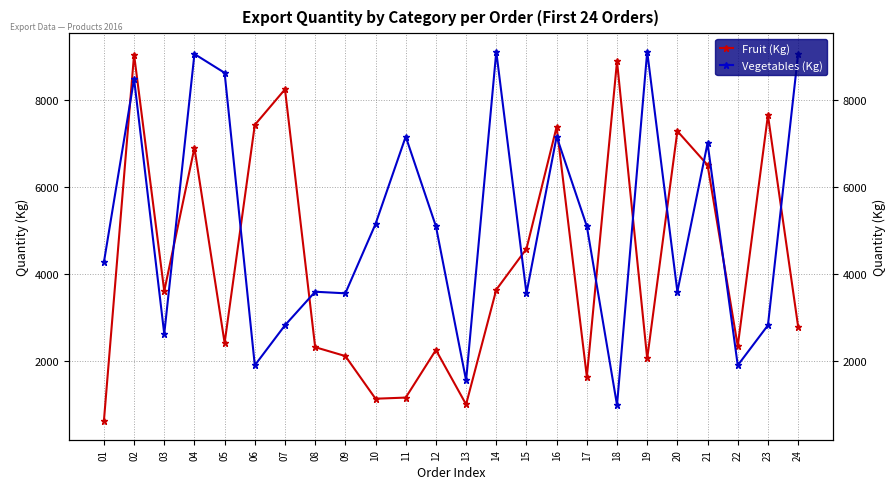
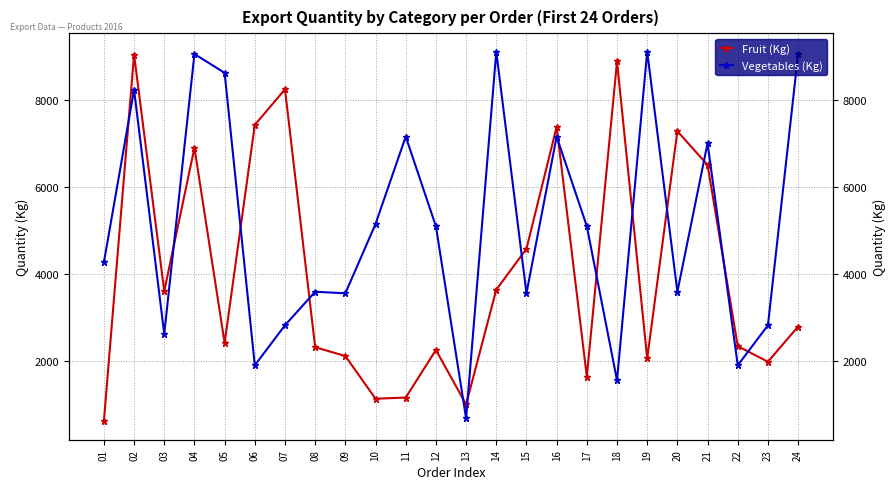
  {
    "Fruit (Kg)": {
      "01": 600,
      "02": 9000,
      "03": 3600,
      "04": 6900,
      "05": 2400,
      "06": 7400,
      "07": 8300,
      "08": 2300,
      "09": 2100,
      "10": 1100,
      "11": 1200,
      "12": 2300,
      "13": 1000,
      "14": 3600,
      "15": 4600,
      "16": 7400,
      "17": 1600,
      "18": 8900,
      "19": 2100,
      "20": 7300,
      "21": 6500,
      "22": 2300,
-     "23": 7700,
+     "23": 2000,
      "24": 2800
    },
    "Vegetables (Kg)": {
      "01": 4300,
-     "02": 8500,
+     "02": 8200,
      "03": 2600,
      "04": 9100,
      "05": 8600,
      "06": 1900,
      "07": 2800,
      "08": 3600,
      "09": 3600,
      "10": 5200,
      "11": 7200,
      "12": 5100,
-     "13": 1600,
+     "13": 700,
      "14": 9100,
      "15": 3600,
      "16": 7200,
      "17": 5100,
-     "18": 1000,
+     "18": 1600,
      "19": 9100,
      "20": 3600,
      "21": 7000,
      "22": 1900,
      "23": 2800
    }
  }
